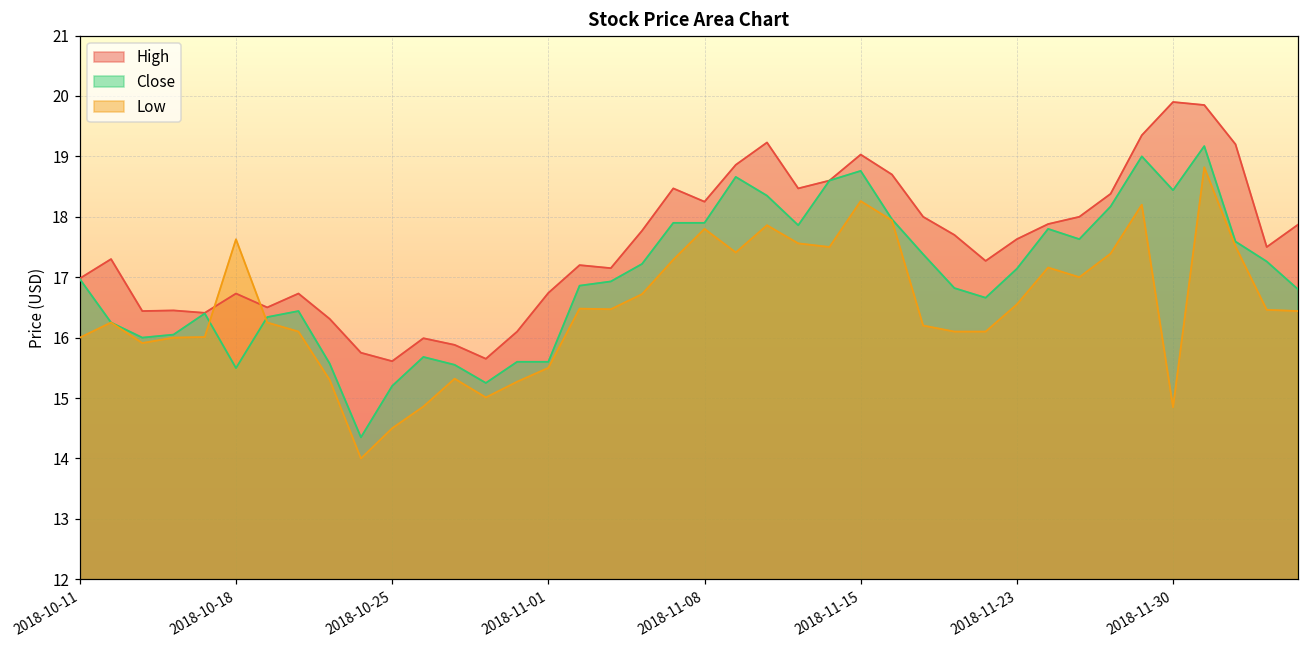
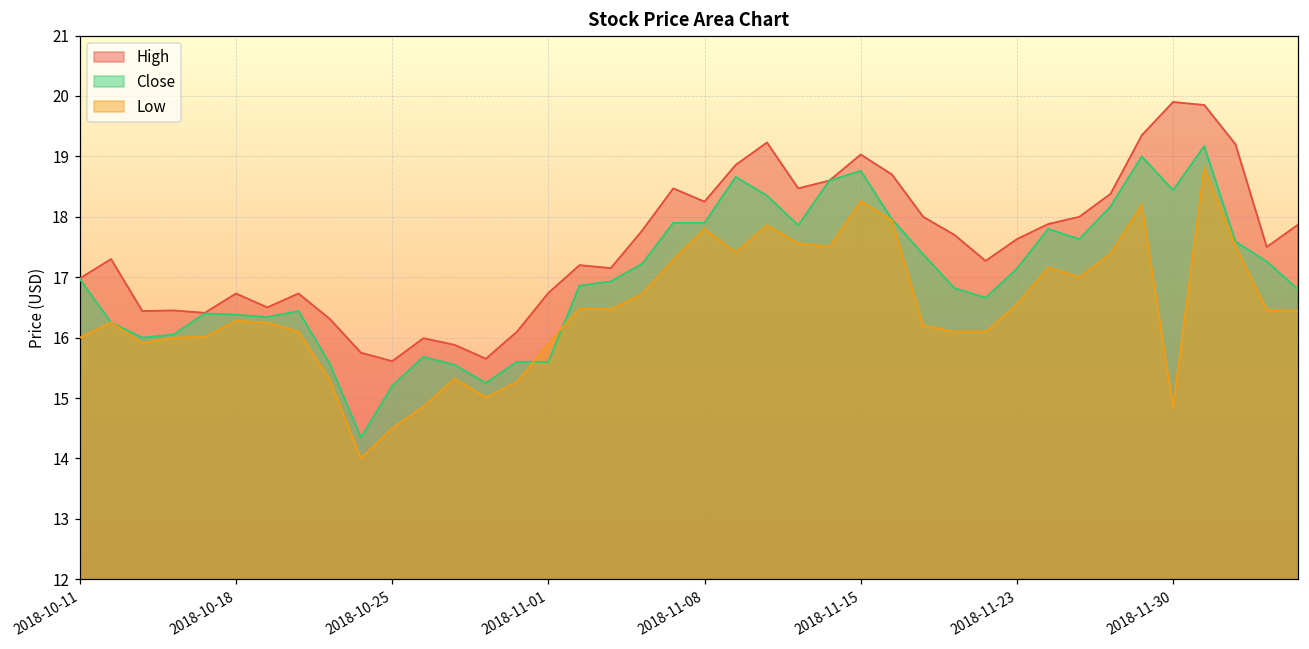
  {
    "High": {
      "2018-10-18": 16.7,
      "2018-10-25": 15.6,
      "2018-11-01": 16.7,
      "2018-11-08": 18.3,
      "2018-11-15": 19.0,
      "2018-11-23": 17.6,
      "2018-11-30": 19.9
    },
    "Close": {
-     "2018-10-18": 15.5,
+     "2018-10-18": 16.4,
      "2018-10-25": 15.2,
      "2018-11-01": 15.6,
      "2018-11-08": 17.9,
      "2018-11-15": 18.8,
      "2018-11-23": 17.1,
      "2018-11-30": 18.4
    },
    "Low": {
      "2018-10-11": 16.0,
-     "2018-10-18": 17.6,
+     "2018-10-18": 16.3,
      "2018-10-25": 14.5,
-     "2018-11-01": 15.5,
+     "2018-11-01": 15.9,
      "2018-11-08": 17.8,
      "2018-11-15": 18.3,
      "2018-11-23": 16.5,
      "2018-11-30": 14.8
    }
  }
